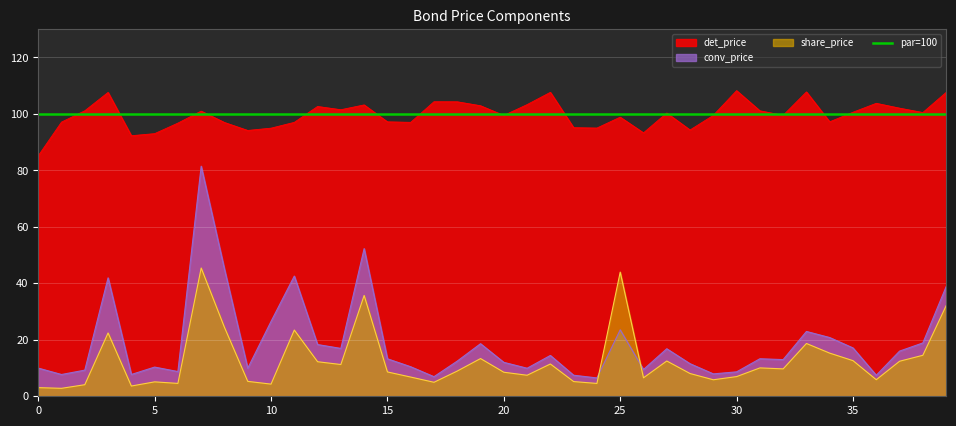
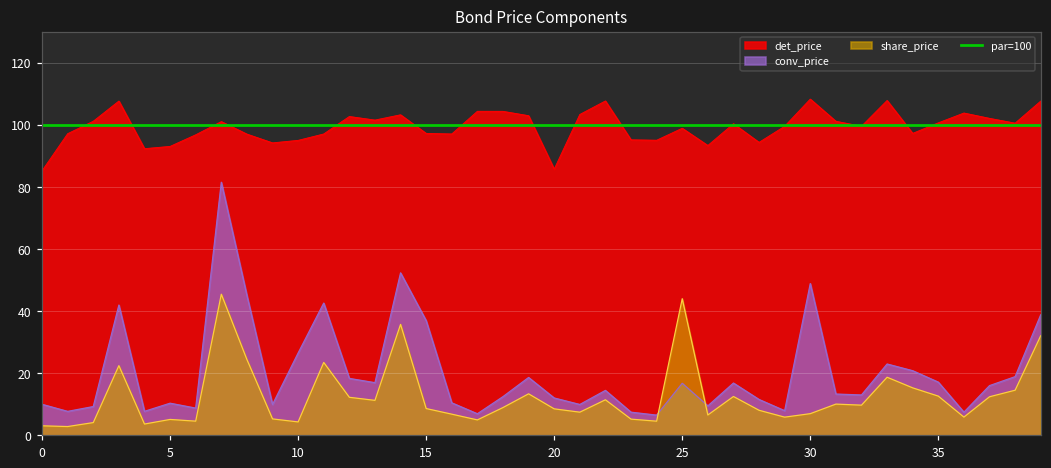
  {
    "det_price": {
      "0": 85,
      "5": 93,
      "10": 95,
      "15": 97,
-     "20": 99,
+     "20": 86,
      "25": 99,
      "30": 108,
      "35": 101
    },
    "conv_price": {
      "0": 10,
      "5": 10,
      "10": 27,
-     "15": 13,
+     "15": 37,
      "20": 12,
-     "25": 24,
-     "30": 9,
+     "25": 17,
+     "30": 49,
      "35": 17
    },
    "share_price": {
      "0": 3,
      "5": 5,
      "10": 4,
      "15": 9,
      "20": 9,
      "25": 44,
      "30": 7,
      "35": 13
    }
  }
